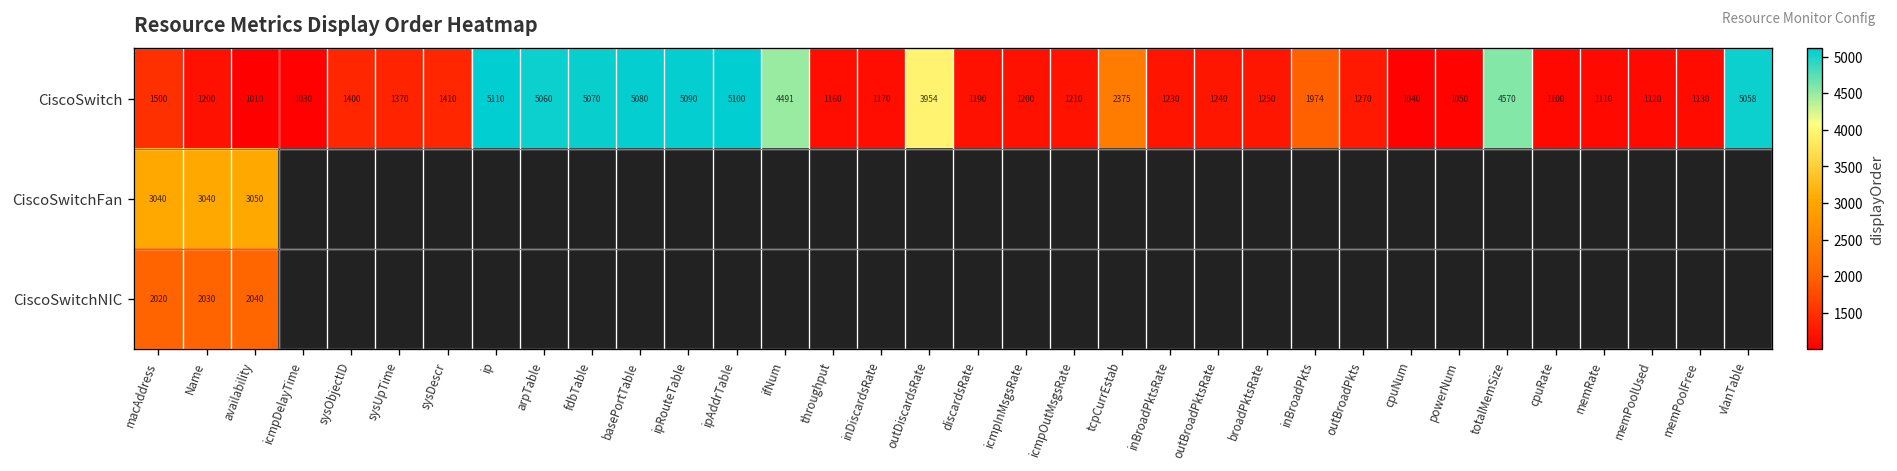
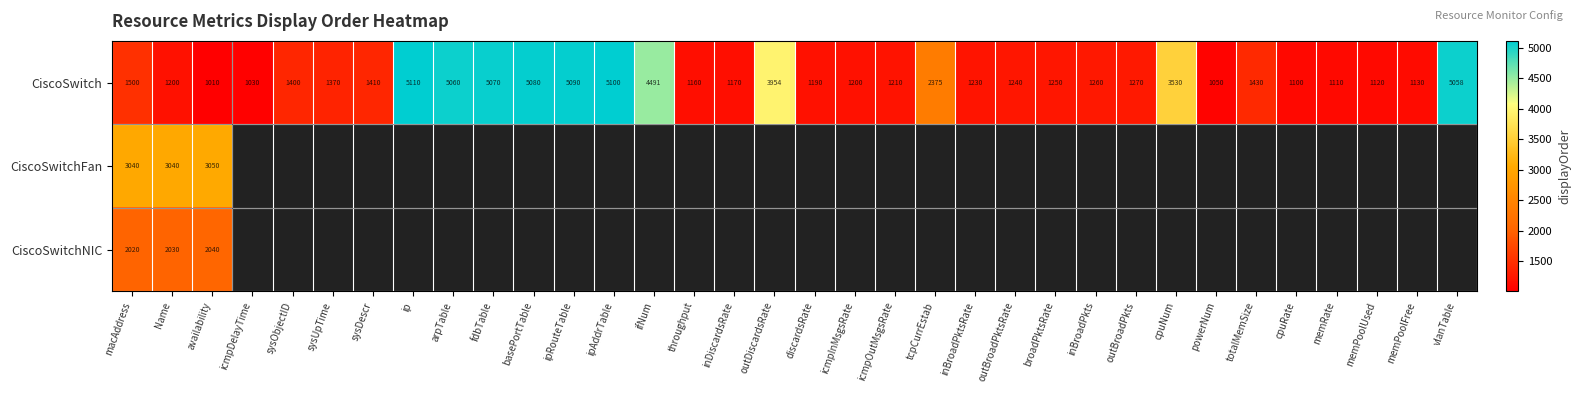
  {
    "CiscoSwitch": {
      "macAddress": 1500,
      "Name": 1200,
      "availability": 1010,
      "icmpDelayTime": 1030,
      "sysObjectID": 1400,
      "sysUpTime": 1370,
      "sysDescr": 1410,
      "ip": 5110,
      "arpTable": 5060,
      "fdbTable": 5070,
      "basePortTable": 5080,
      "ipRouteTable": 5090,
      "ipAddrTable": 5100,
      "ifNum": 4491,
      "throughput": 1160,
      "inDiscardsRate": 1170,
      "outDiscardsRate": 3954,
      "discardsRate": 1190,
      "icmpInMsgsRate": 1200,
      "icmpOutMsgsRate": 1210,
      "tcpCurrEstab": 2375,
      "inBroadPktsRate": 1230,
      "outBroadPktsRate": 1240,
      "broadPktsRate": 1250,
-     "inBroadPkts": 1974,
+     "inBroadPkts": 1260,
      "outBroadPkts": 1270,
-     "cpuNum": 1040,
+     "cpuNum": 3530,
      "powerNum": 1050,
-     "totalMemSize": 4570,
+     "totalMemSize": 1430,
      "cpuRate": 1100,
      "memRate": 1110,
      "memPoolUsed": 1120,
      "memPoolFree": 1130,
      "vlanTable": 5058
    },
    "CiscoSwitchFan": {
      "macAddress": 3040,
      "Name": 3040,
      "availability": 3050
    },
    "CiscoSwitchNIC": {
      "macAddress": 2020,
      "Name": 2030,
      "availability": 2040
    }
  }
